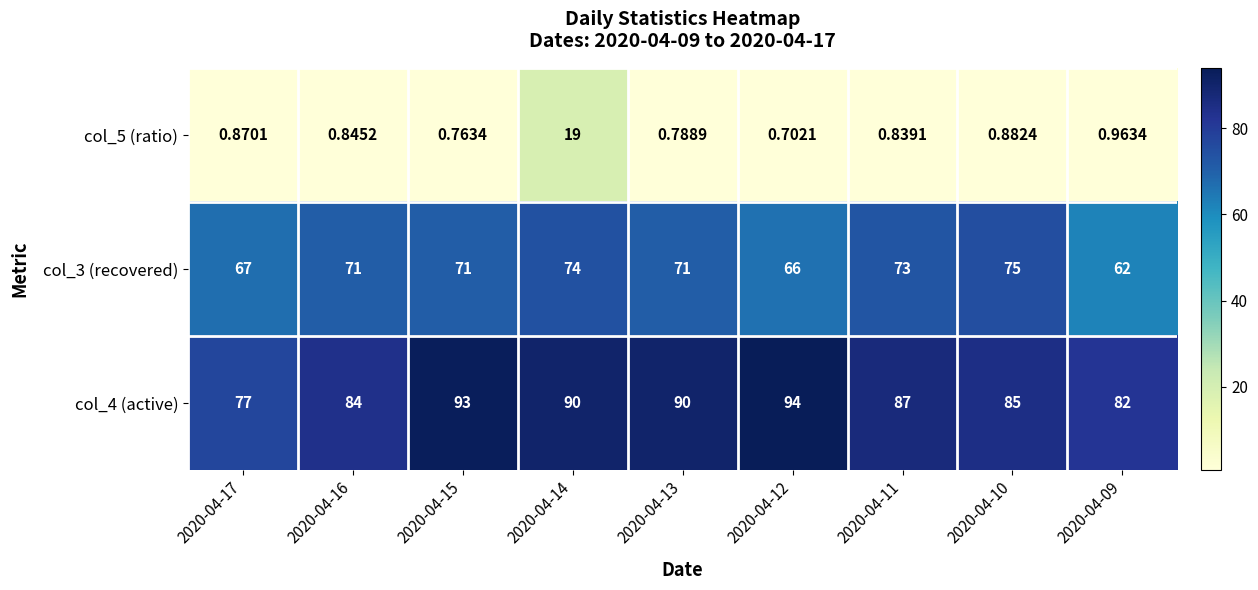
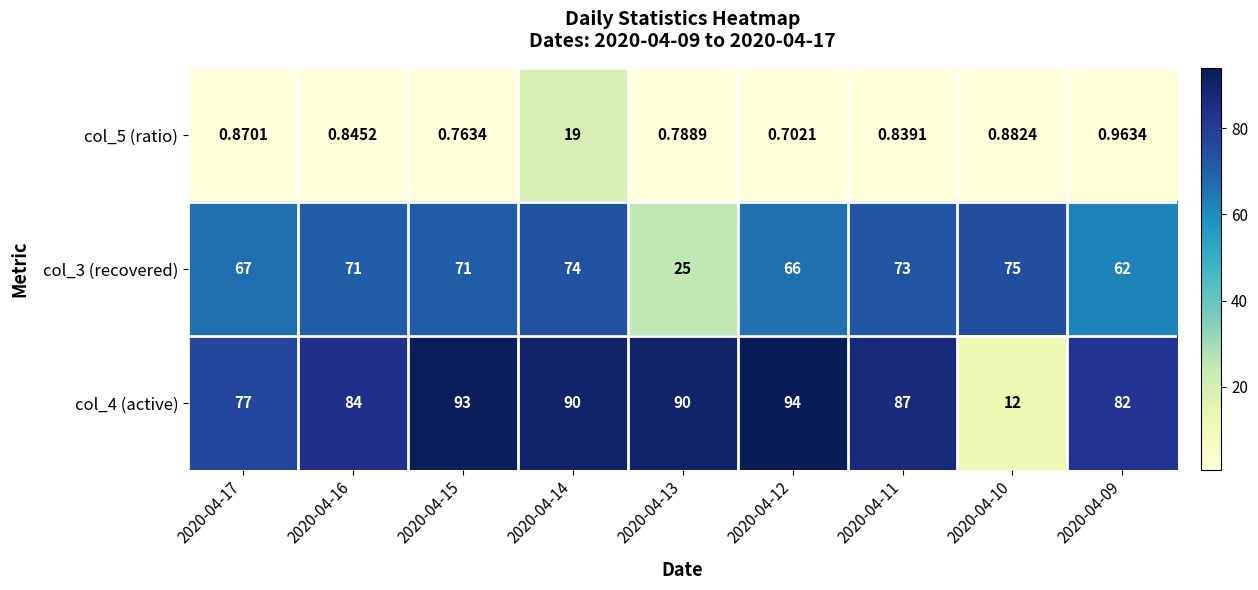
  {
    "col_5 (ratio)": {
      "2020-04-17": 0.8701,
      "2020-04-16": 0.8452,
      "2020-04-15": 0.7634,
      "2020-04-14": 19,
      "2020-04-13": 0.7889,
      "2020-04-12": 0.7021,
      "2020-04-11": 0.8391,
      "2020-04-10": 0.8824,
      "2020-04-09": 0.9634
    },
    "col_3 (recovered)": {
      "2020-04-17": 67,
      "2020-04-16": 71,
      "2020-04-15": 71,
      "2020-04-14": 74,
-     "2020-04-13": 71,
+     "2020-04-13": 25,
      "2020-04-12": 66,
      "2020-04-11": 73,
      "2020-04-10": 75,
      "2020-04-09": 62
    },
    "col_4 (active)": {
      "2020-04-17": 77,
      "2020-04-16": 84,
      "2020-04-15": 93,
      "2020-04-14": 90,
      "2020-04-13": 90,
      "2020-04-12": 94,
      "2020-04-11": 87,
-     "2020-04-10": 85,
+     "2020-04-10": 12,
      "2020-04-09": 82
    }
  }
